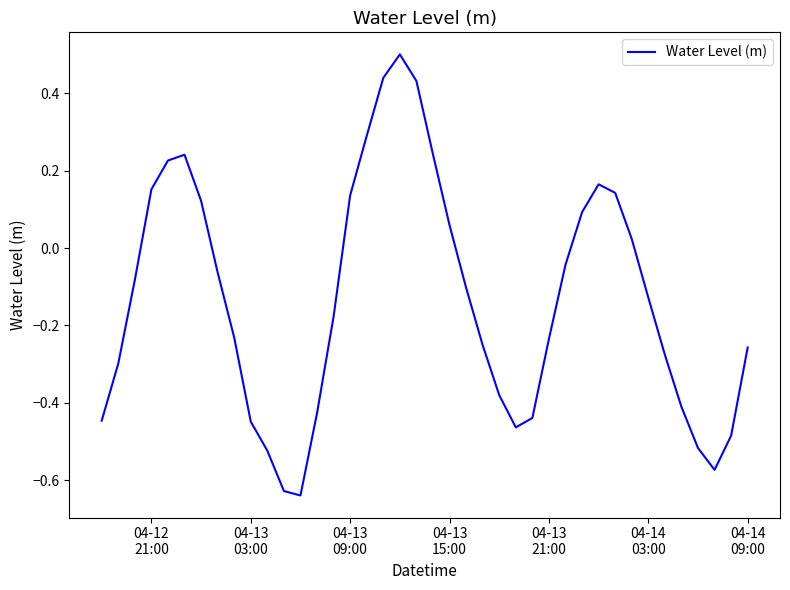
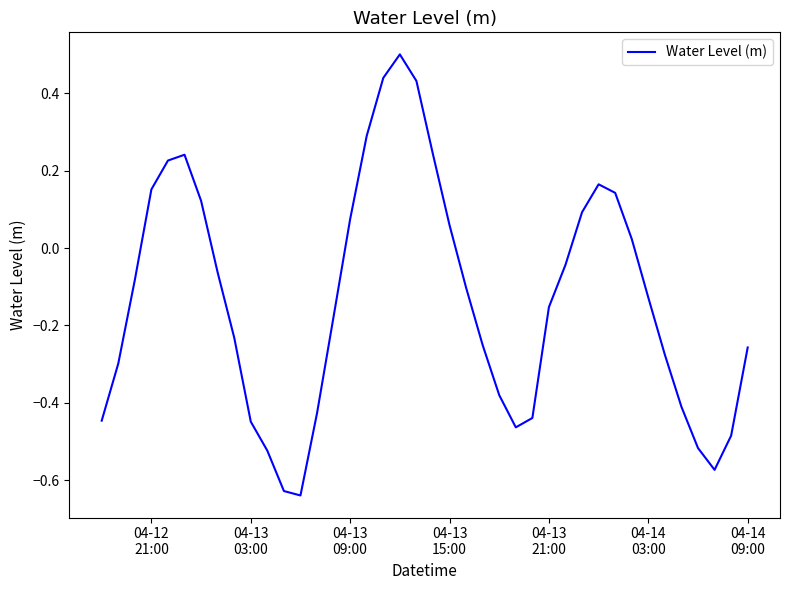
  {
    "04-12 21:00": 0.15,
    "04-13 03:00": -0.45,
-   "04-13 09:00": 0.14,
+   "04-13 09:00": 0.07,
    "04-13 15:00": 0.06,
-   "04-13 21:00": -0.23,
+   "04-13 21:00": -0.15,
    "04-14 03:00": -0.13,
    "04-14 09:00": -0.26
  }
